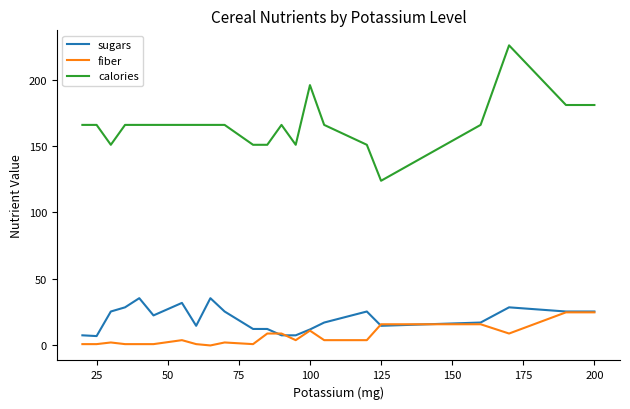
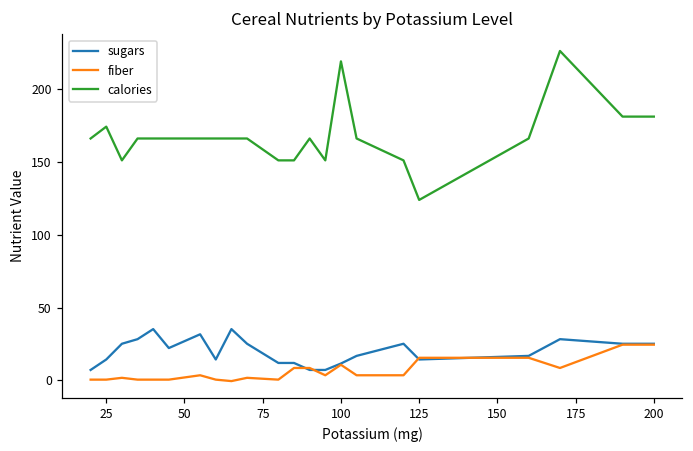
  {
    "sugars": {
-     "25": 7
+     "25": 14
    },
    "fiber": {
      "25": 1
    },
    "calories": {
-     "25": 166,
-     "100": 196,
+     "25": 174,
+     "100": 219,
      "125": 124,
      "200": 181
    }
  }
